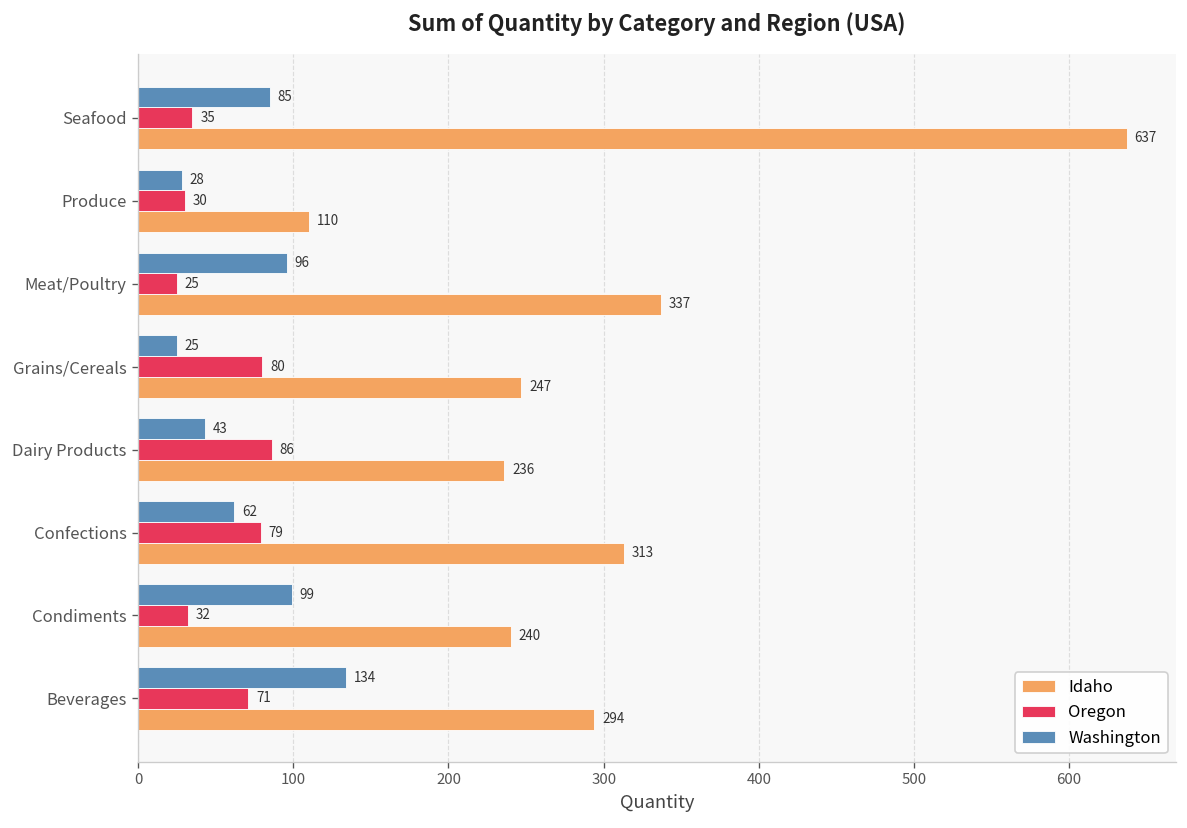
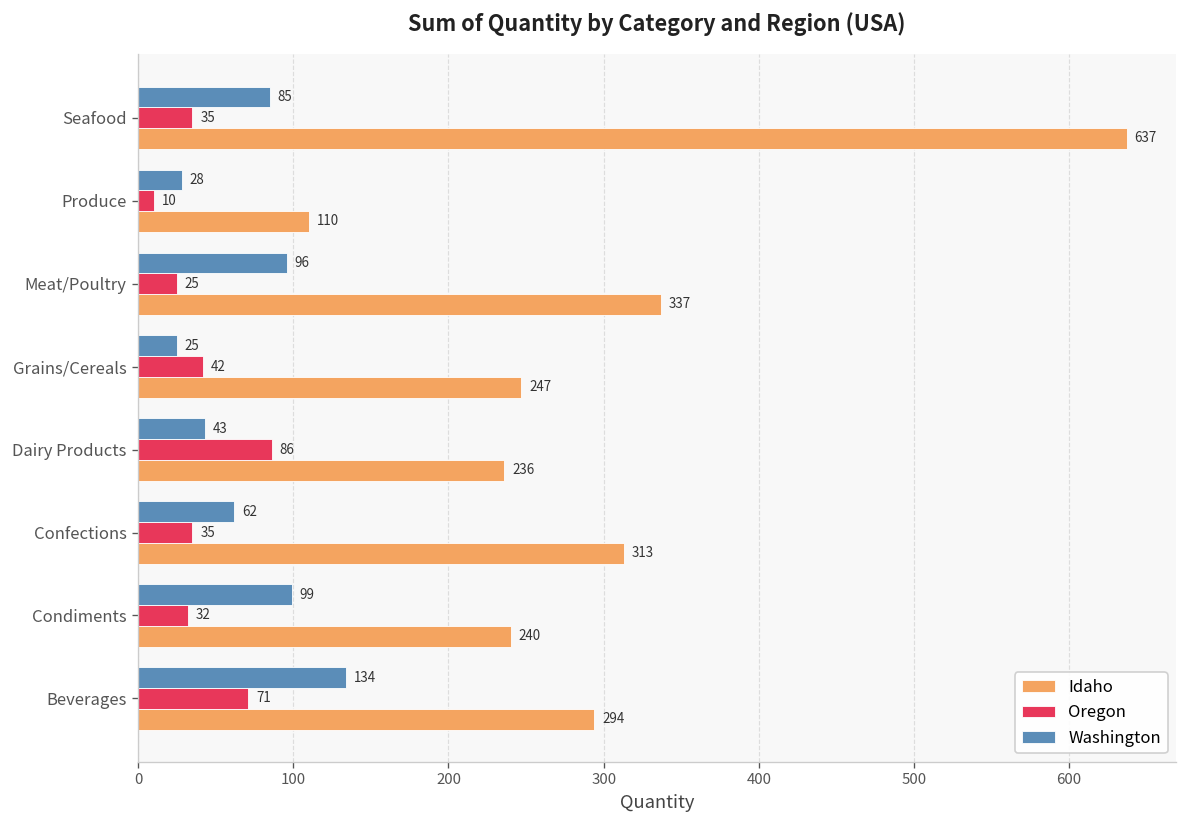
  {
    "Idaho": {
      "Seafood": 637,
      "Produce": 110,
      "Meat/Poultry": 337,
      "Grains/Cereals": 247,
      "Dairy Products": 236,
      "Confections": 313,
      "Condiments": 240,
      "Beverages": 294
    },
    "Oregon": {
      "Seafood": 35,
-     "Produce": 30,
+     "Produce": 10,
      "Meat/Poultry": 25,
-     "Grains/Cereals": 80,
+     "Grains/Cereals": 42,
      "Dairy Products": 86,
-     "Confections": 79,
+     "Confections": 35,
      "Condiments": 32,
      "Beverages": 71
    },
    "Washington": {
      "Seafood": 85,
      "Produce": 28,
      "Meat/Poultry": 96,
      "Grains/Cereals": 25,
      "Dairy Products": 43,
      "Confections": 62,
      "Condiments": 99,
      "Beverages": 134
    }
  }
